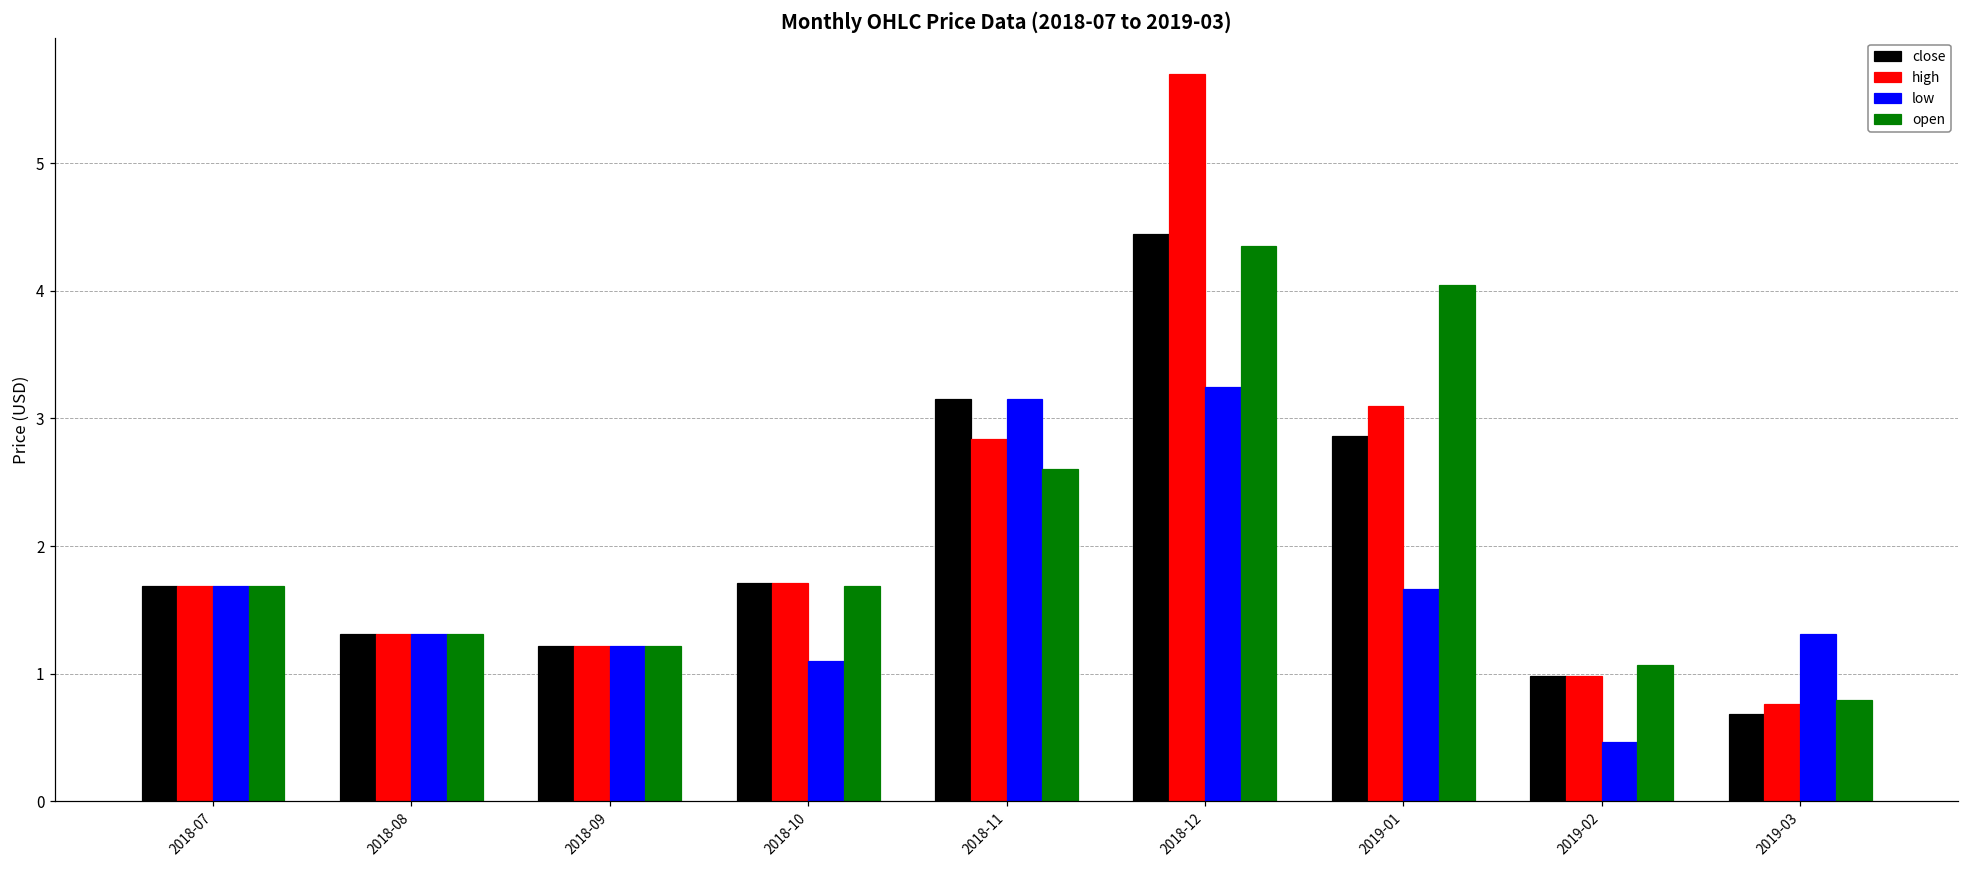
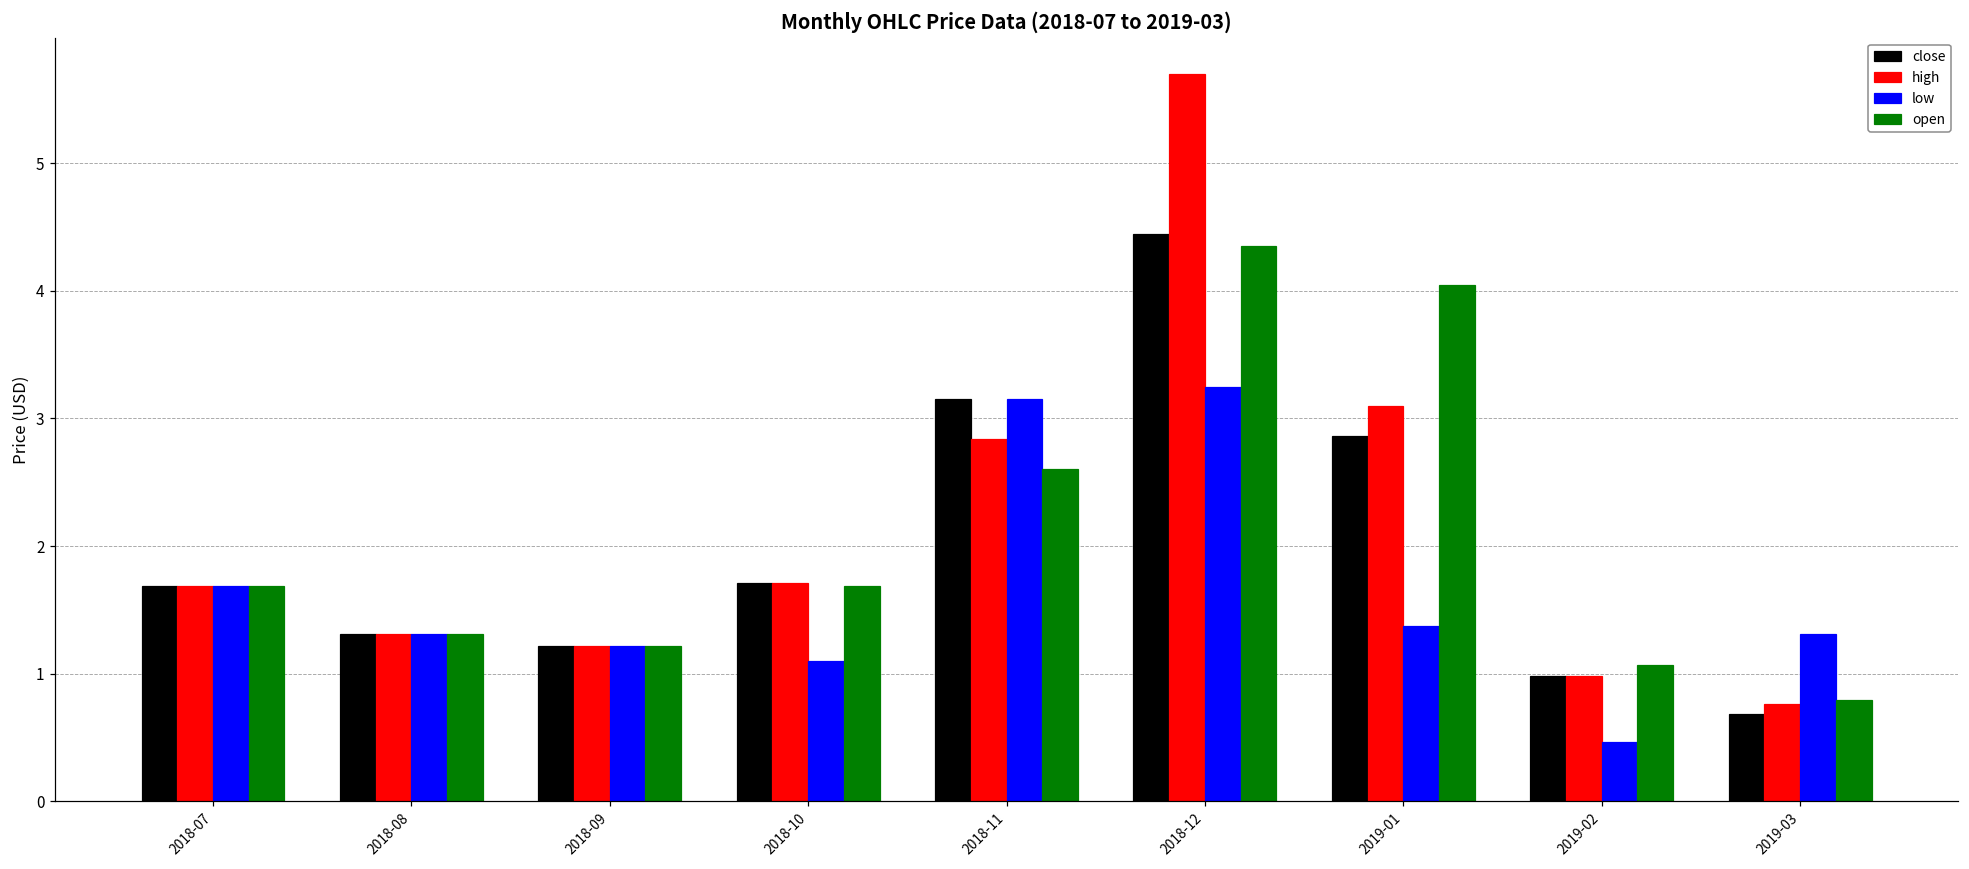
  {
    "close": {
      "2018-07": 1.69,
      "2018-08": 1.31,
      "2018-09": 1.22,
      "2018-10": 1.71,
      "2018-11": 3.15,
      "2018-12": 4.45,
      "2019-01": 2.86,
      "2019-02": 0.98,
      "2019-03": 0.68
    },
    "high": {
      "2018-07": 1.69,
      "2018-08": 1.31,
      "2018-09": 1.22,
      "2018-10": 1.71,
      "2018-11": 2.84,
      "2018-12": 5.70,
      "2019-01": 3.10,
      "2019-02": 0.98,
      "2019-03": 0.76
    },
    "low": {
      "2018-07": 1.69,
      "2018-08": 1.31,
      "2018-09": 1.22,
      "2018-10": 1.10,
      "2018-11": 3.15,
      "2018-12": 3.25,
-     "2019-01": 1.66,
+     "2019-01": 1.37,
      "2019-02": 0.46,
      "2019-03": 1.31
    },
    "open": {
      "2018-07": 1.69,
      "2018-08": 1.31,
      "2018-09": 1.22,
      "2018-10": 1.69,
      "2018-11": 2.60,
      "2018-12": 4.35,
      "2019-01": 4.05,
      "2019-02": 1.07,
      "2019-03": 0.79
    }
  }
